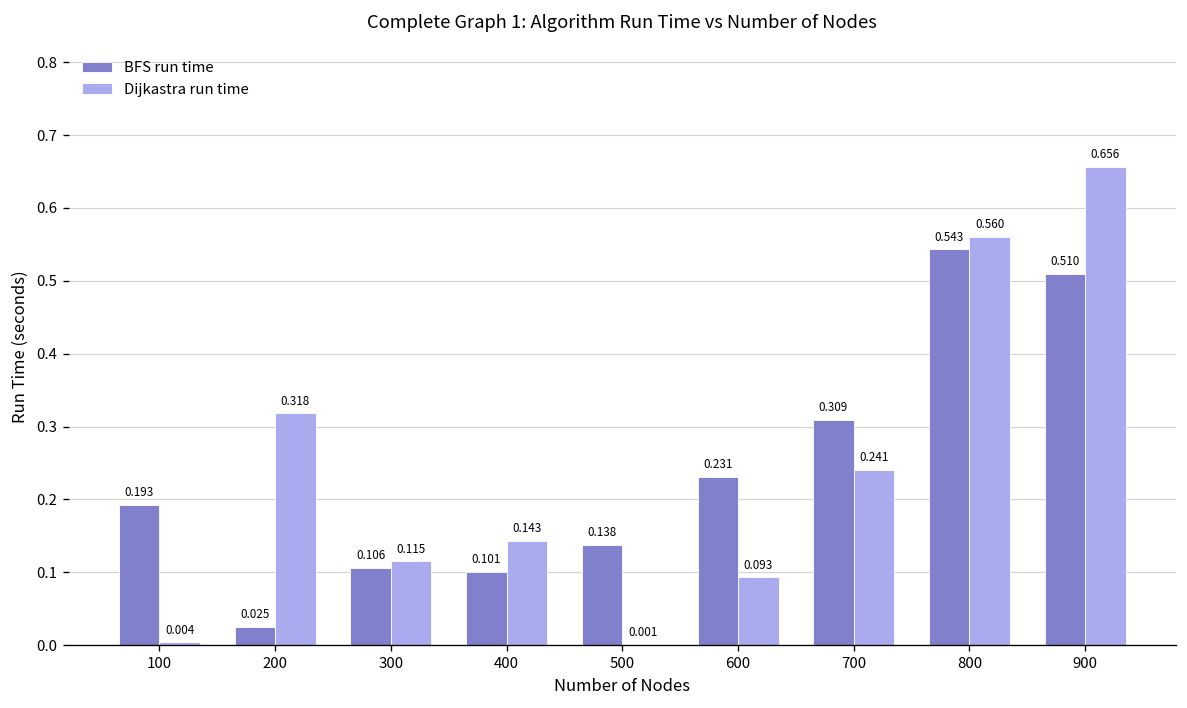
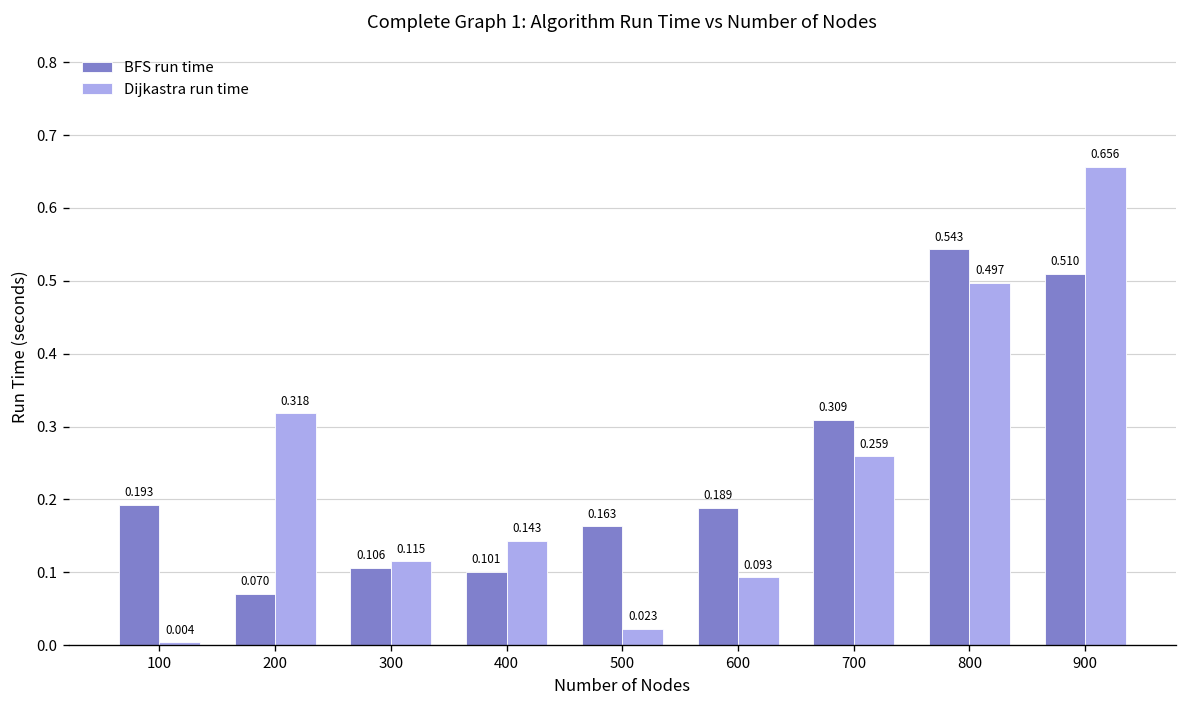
  {
    "BFS run time": {
      "100": 0.193,
-     "200": 0.025,
+     "200": 0.070,
      "300": 0.106,
      "400": 0.101,
-     "500": 0.138,
-     "600": 0.231,
+     "500": 0.163,
+     "600": 0.189,
      "700": 0.309,
      "800": 0.543,
      "900": 0.510
    },
    "Dijkastra run time": {
      "100": 0.004,
      "200": 0.318,
      "300": 0.115,
      "400": 0.143,
-     "500": 0.001,
+     "500": 0.023,
      "600": 0.093,
-     "700": 0.241,
-     "800": 0.560,
+     "700": 0.259,
+     "800": 0.497,
      "900": 0.656
    }
  }
